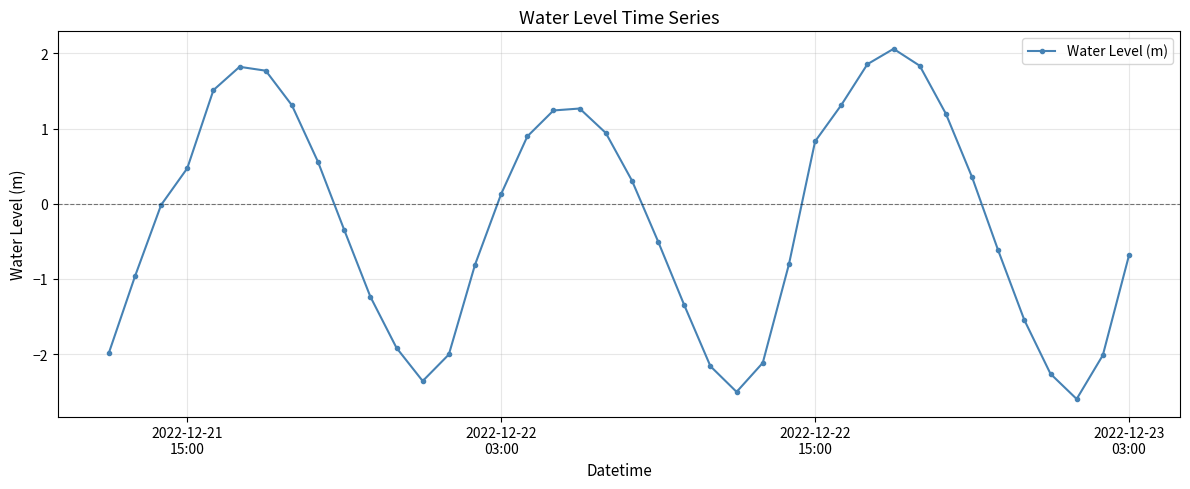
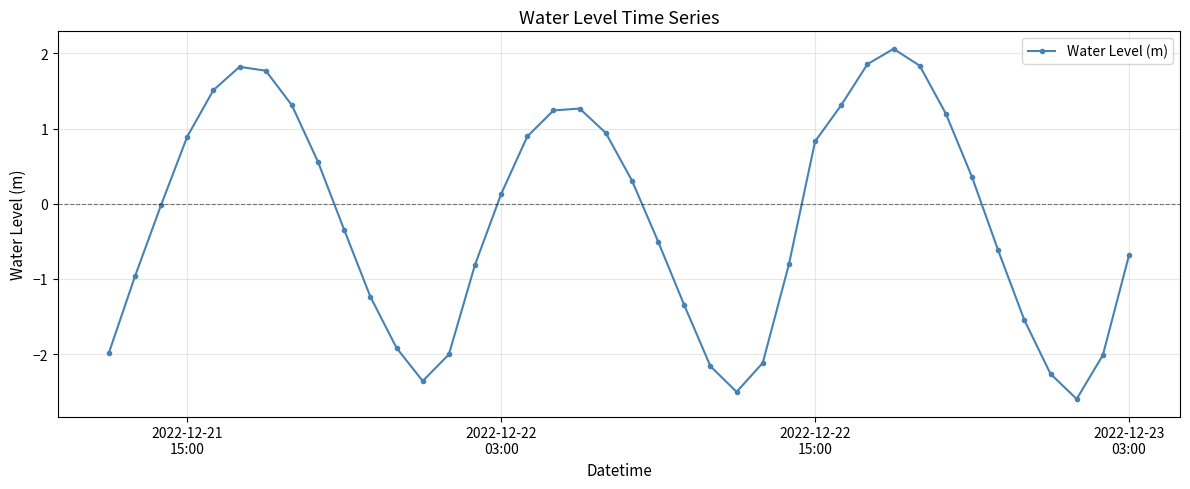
  {
-   "2022-12-21 15:00": 0.5,
+   "2022-12-21 15:00": 0.9,
    "2022-12-22 03:00": 0.1,
    "2022-12-22 15:00": 0.8,
    "2022-12-23 03:00": -0.7
  }
